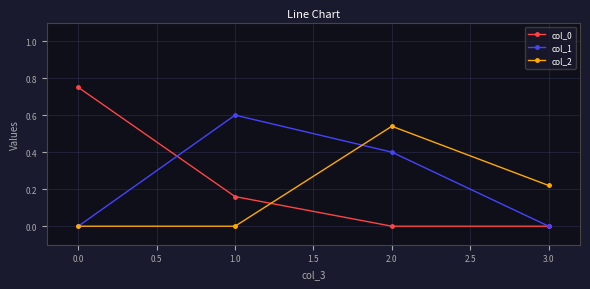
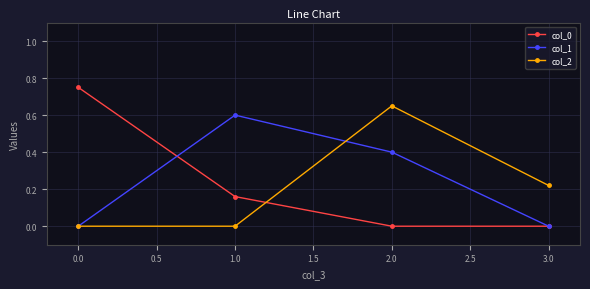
  {
    "col_0": {
      "0.0": 0.75,
      "1.0": 0.16,
      "2.0": 0.00
    },
    "col_1": {
      "1.0": 0.60,
      "2.0": 0.40
    },
    "col_2": {
      "1.0": 0.00,
-     "2.0": 0.54,
+     "2.0": 0.65,
      "3.0": 0.22
    }
  }
